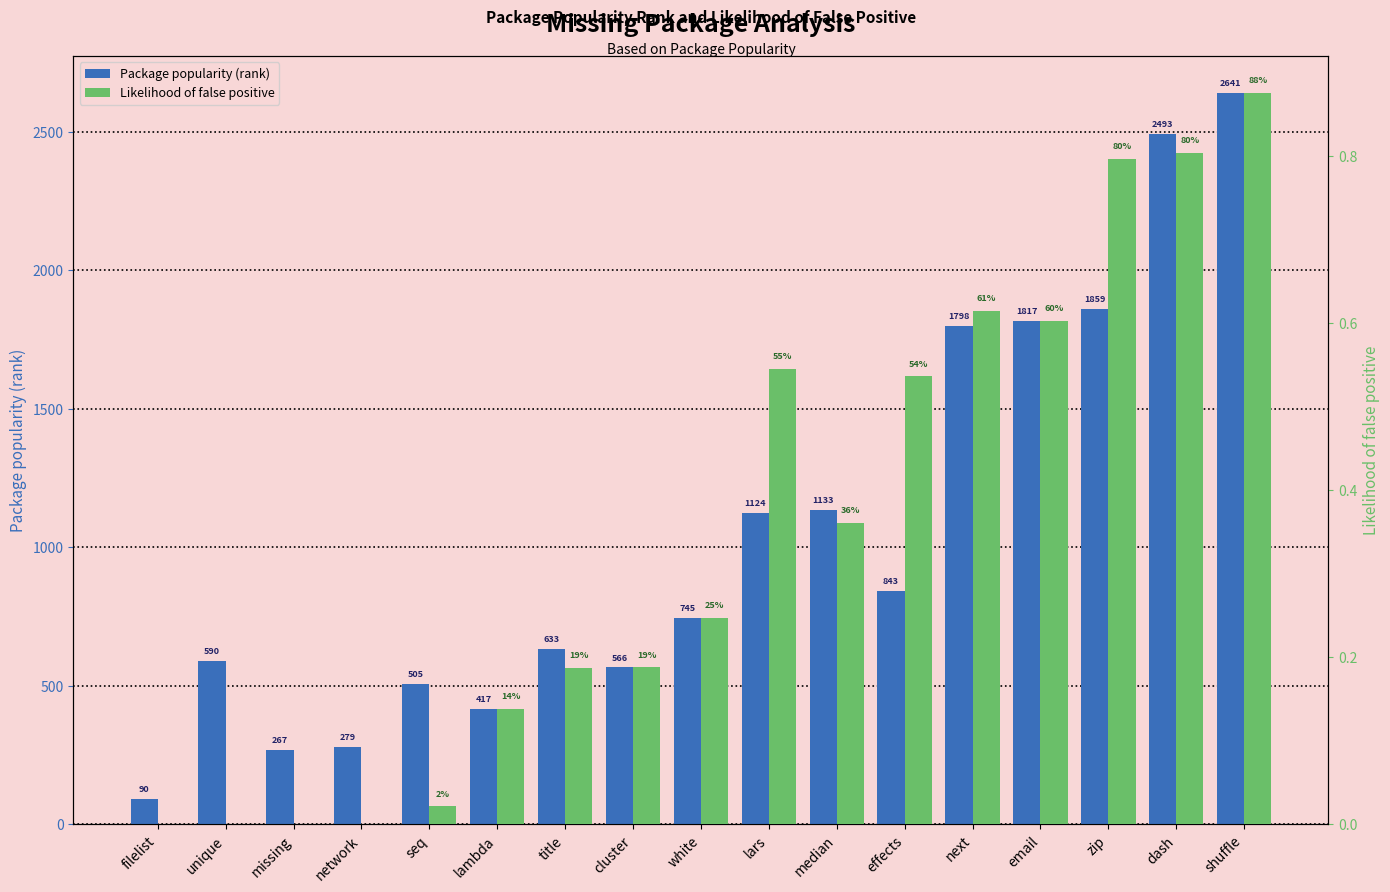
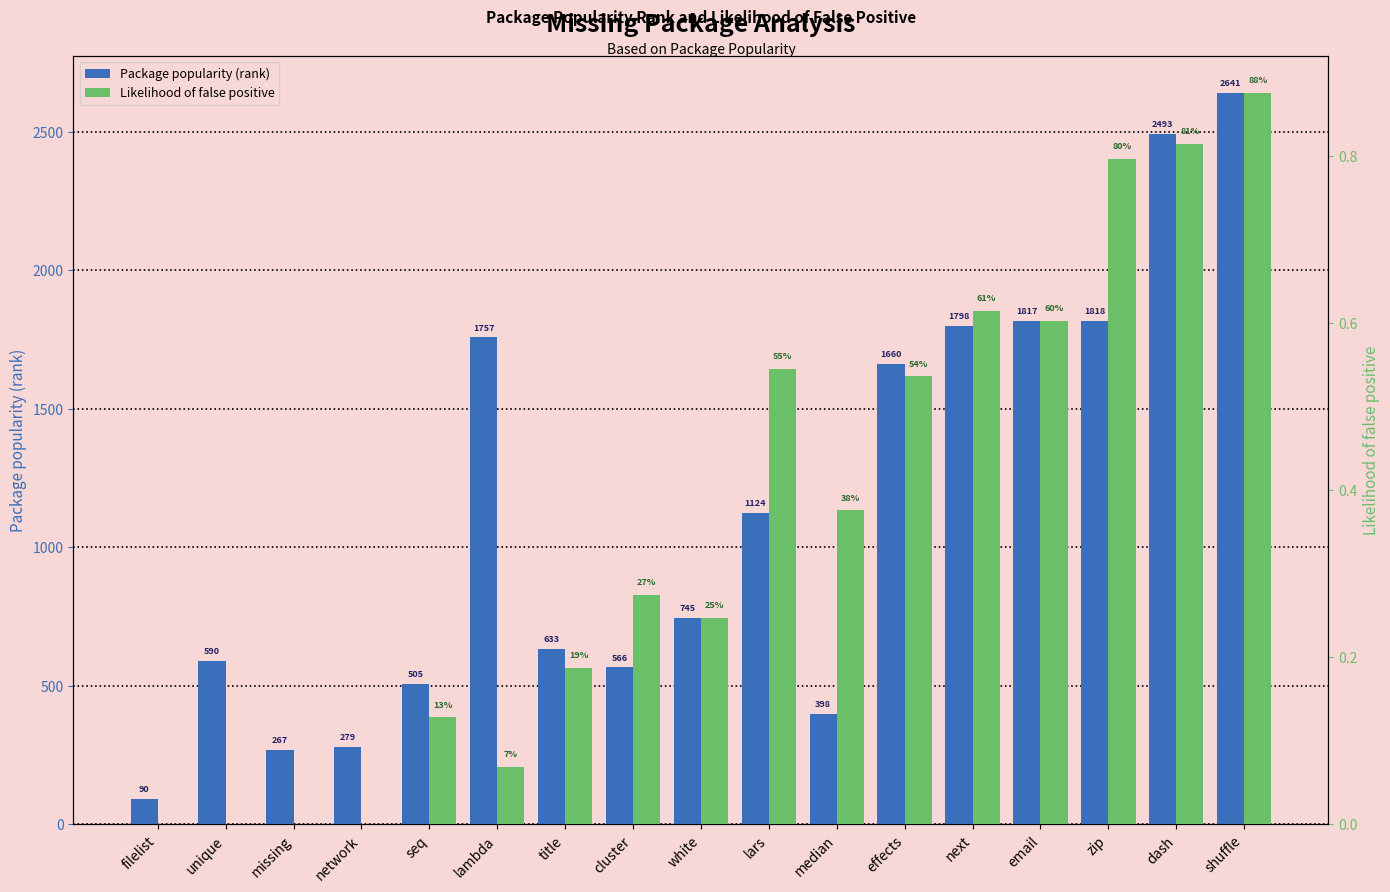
  {
    "Package popularity (rank)": {
      "filelist": "90",
      "unique": "590",
      "missing": "267",
      "network": "279",
      "seq": "505",
-     "lambda": "417",
+     "lambda": "1757",
      "title": "633",
      "cluster": "566",
      "white": "745",
      "lars": "1124",
-     "median": "1133",
-     "effects": "843",
+     "median": "398",
+     "effects": "1660",
      "next": "1798",
      "email": "1817",
-     "zip": "1859",
+     "zip": "1818",
      "dash": "2493",
      "shuffle": "2641"
    },
    "Likelihood of false positive": {
-     "seq": "2%",
-     "lambda": "14%",
+     "seq": "13%",
+     "lambda": "7%",
      "title": "19%",
-     "cluster": "19%",
+     "cluster": "27%",
      "white": "25%",
      "lars": "55%",
-     "median": "36%",
+     "median": "38%",
      "effects": "54%",
      "next": "61%",
      "email": "60%",
      "zip": "80%",
-     "dash": "80%",
+     "dash": "81%",
      "shuffle": "88%"
    }
  }
